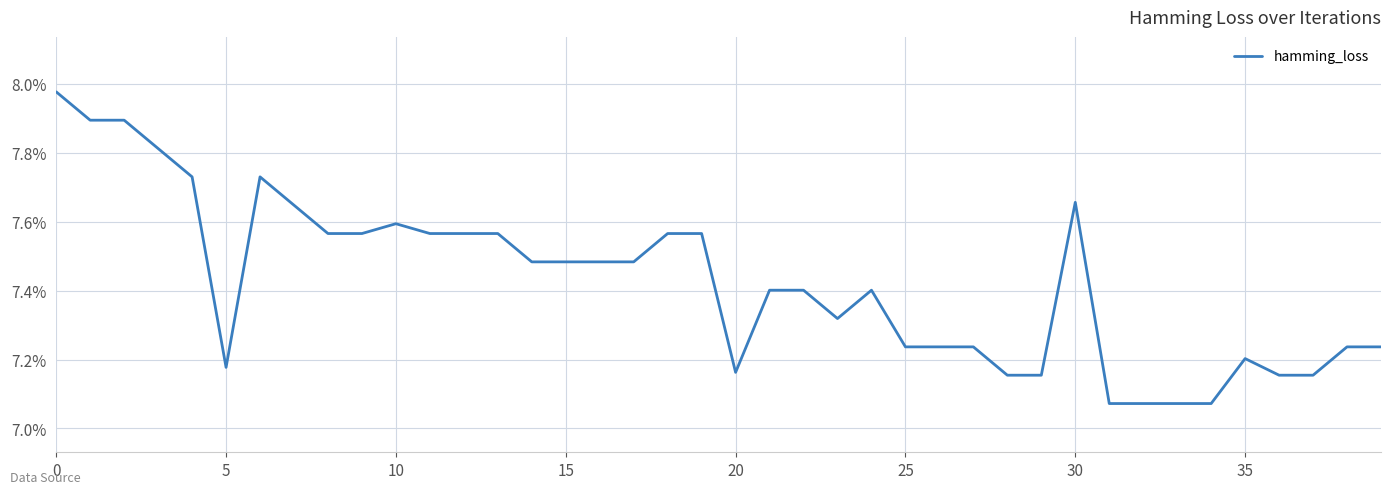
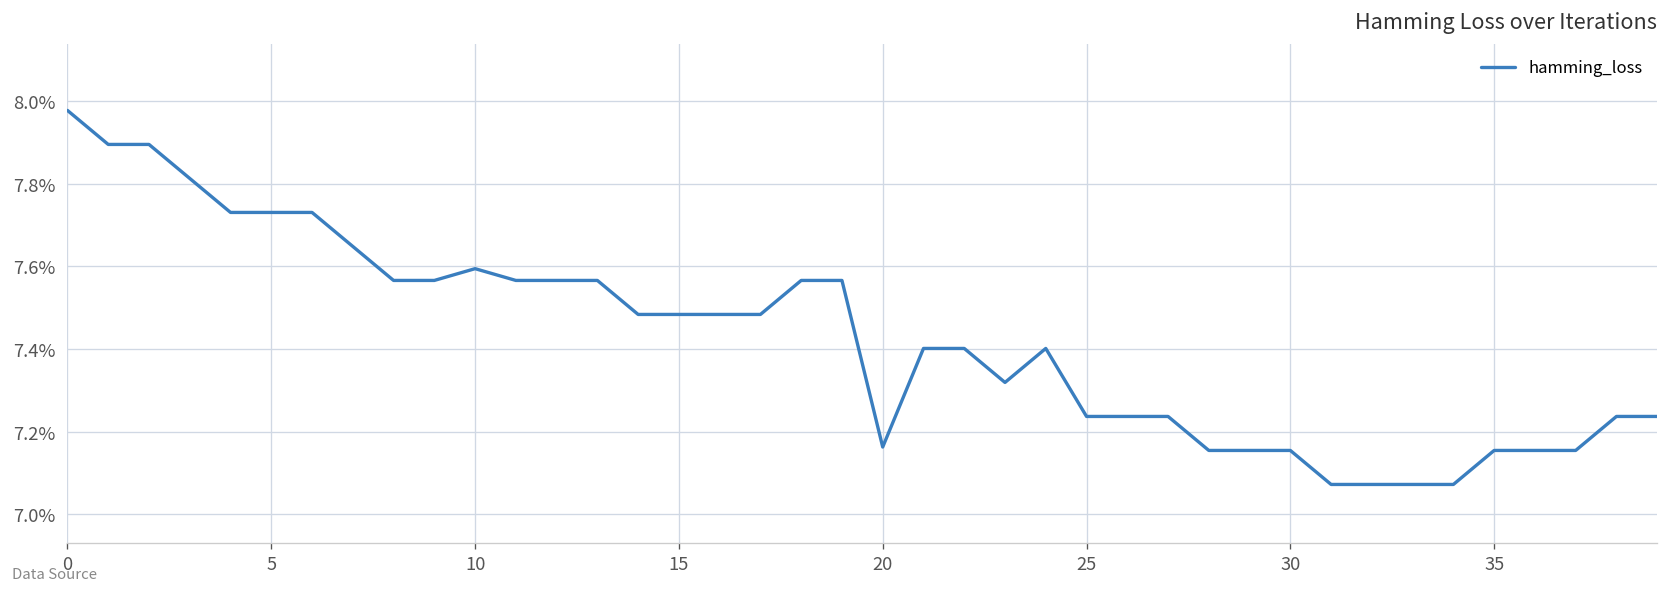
  {
    "0": "7.98%",
-   "5": "7.18%",
+   "5": "7.73%",
    "10": "7.59%",
    "15": "7.48%",
    "20": "7.16%",
    "25": "7.24%",
-   "30": "7.66%",
-   "35": "7.20%"
+   "30": "7.15%",
+   "35": "7.15%"
  }
